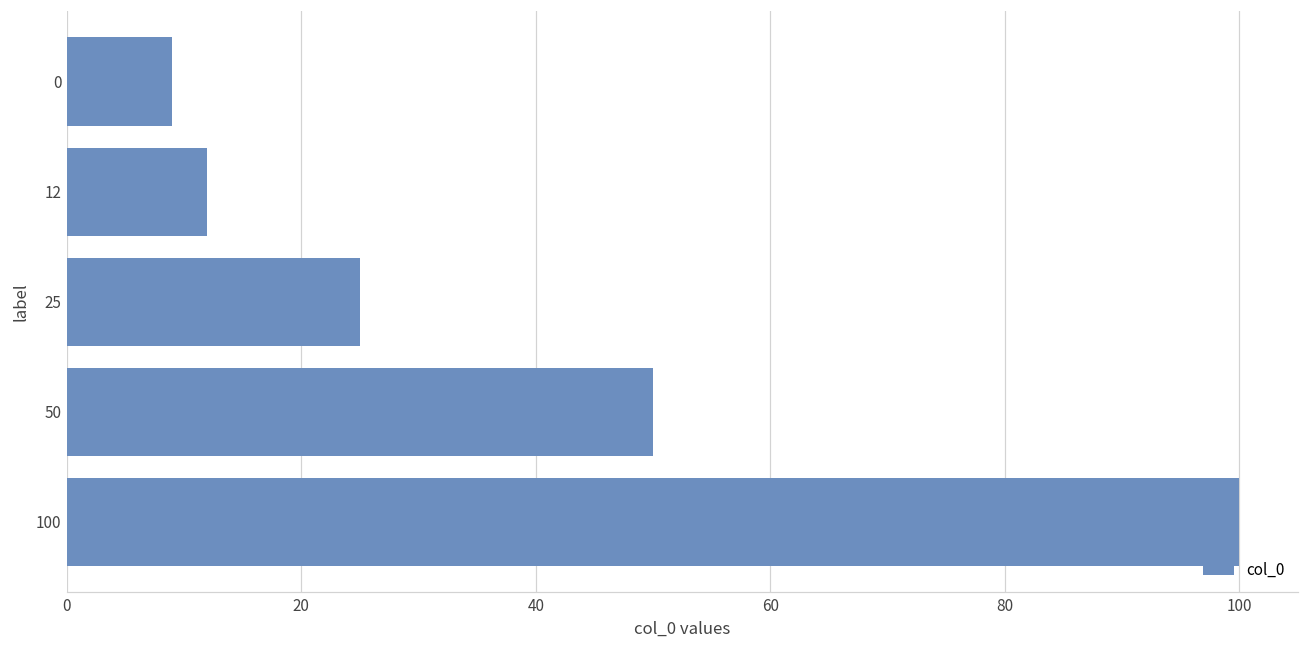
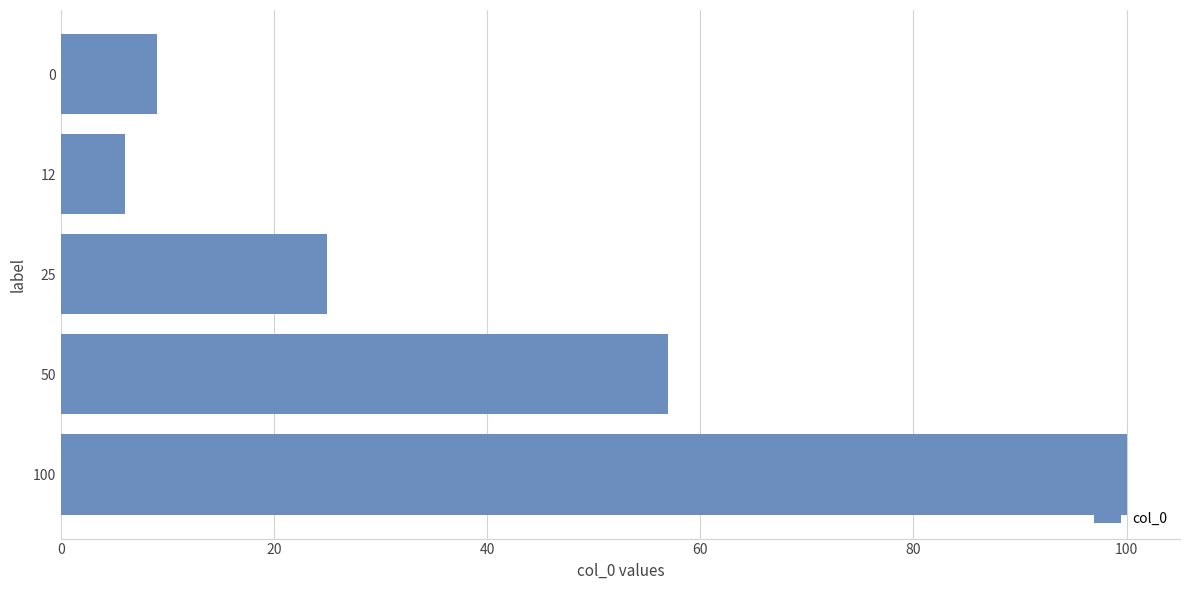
  {
    "0": 9,
-   "12": 12,
+   "12": 6,
    "25": 25,
-   "50": 50,
+   "50": 57,
    "100": 100
  }
